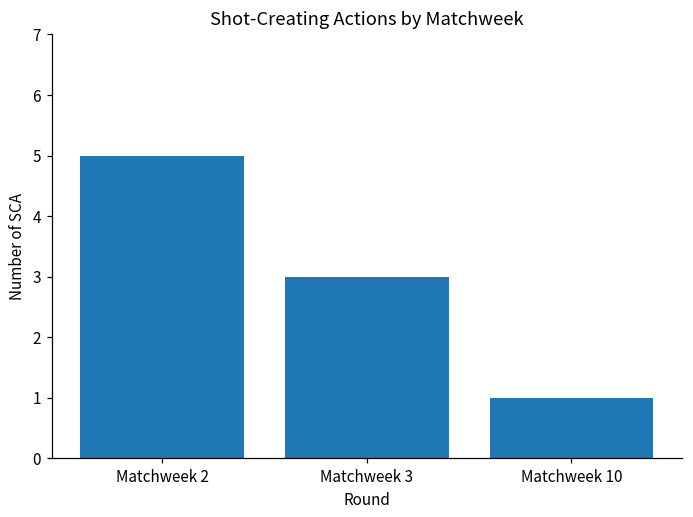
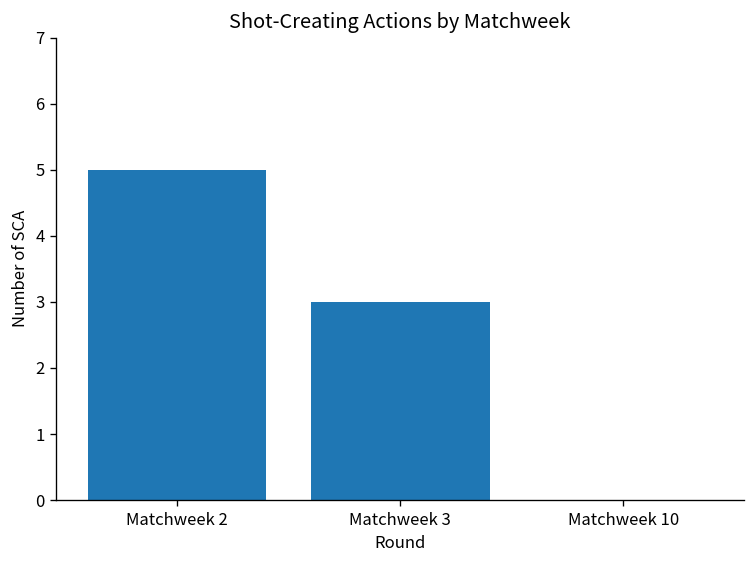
  {
    "Matchweek 2": 5,
    "Matchweek 3": 3,
-   "Matchweek 10": 1
+   "Matchweek 10": 0
  }
